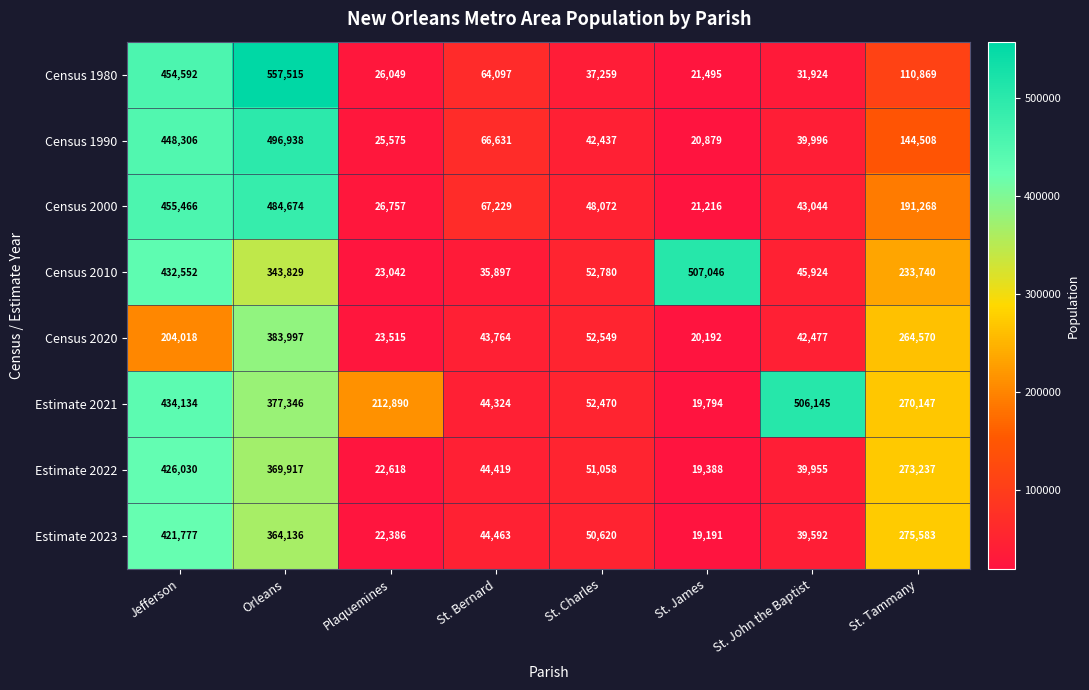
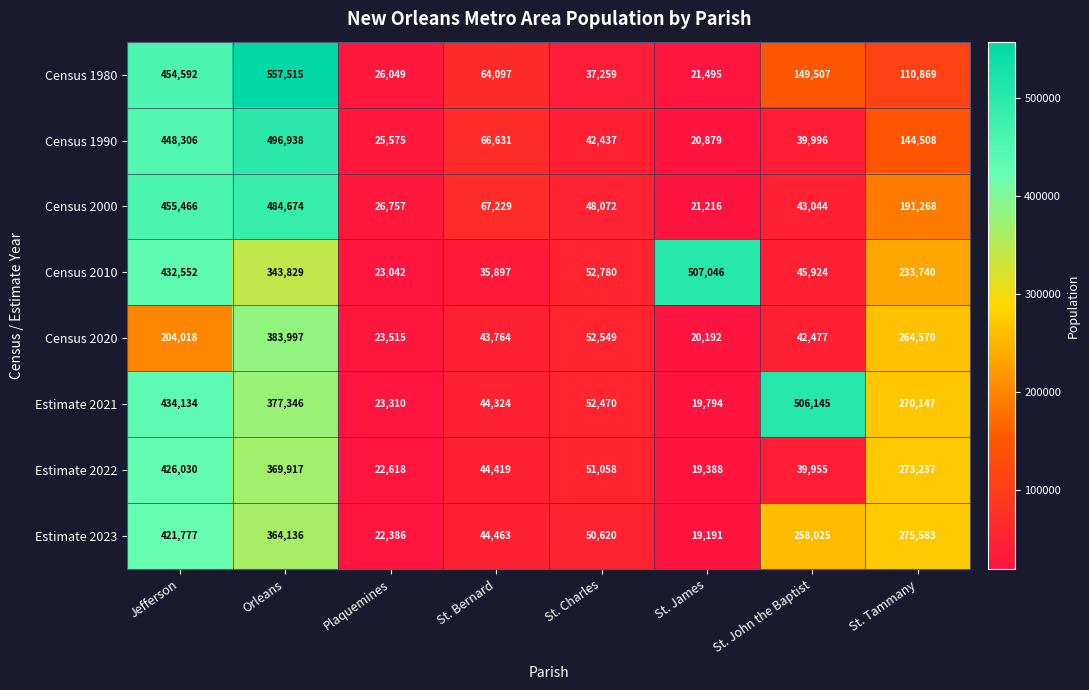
  {
    "Census 1980": {
      "Jefferson": "454,592",
      "Orleans": "557,515",
      "Plaquemines": "26,049",
      "St. Bernard": "64,097",
      "St. Charles": "37,259",
      "St. James": "21,495",
-     "St. John the Baptist": "31,924",
+     "St. John the Baptist": "149,507",
      "St. Tammany": "110,869"
    },
    "Census 1990": {
      "Jefferson": "448,306",
      "Orleans": "496,938",
      "Plaquemines": "25,575",
      "St. Bernard": "66,631",
      "St. Charles": "42,437",
      "St. James": "20,879",
      "St. John the Baptist": "39,996",
      "St. Tammany": "144,508"
    },
    "Census 2000": {
      "Jefferson": "455,466",
      "Orleans": "484,674",
      "Plaquemines": "26,757",
      "St. Bernard": "67,229",
      "St. Charles": "48,072",
      "St. James": "21,216",
      "St. John the Baptist": "43,044",
      "St. Tammany": "191,268"
    },
    "Census 2010": {
      "Jefferson": "432,552",
      "Orleans": "343,829",
      "Plaquemines": "23,042",
      "St. Bernard": "35,897",
      "St. Charles": "52,780",
      "St. James": "507,046",
      "St. John the Baptist": "45,924",
      "St. Tammany": "233,740"
    },
    "Census 2020": {
      "Jefferson": "204,018",
      "Orleans": "383,997",
      "Plaquemines": "23,515",
      "St. Bernard": "43,764",
      "St. Charles": "52,549",
      "St. James": "20,192",
      "St. John the Baptist": "42,477",
      "St. Tammany": "264,570"
    },
    "Estimate 2021": {
      "Jefferson": "434,134",
      "Orleans": "377,346",
-     "Plaquemines": "212,890",
+     "Plaquemines": "23,310",
      "St. Bernard": "44,324",
      "St. Charles": "52,470",
      "St. James": "19,794",
      "St. John the Baptist": "506,145",
      "St. Tammany": "270,147"
    },
    "Estimate 2022": {
      "Jefferson": "426,030",
      "Orleans": "369,917",
      "Plaquemines": "22,618",
      "St. Bernard": "44,419",
      "St. Charles": "51,058",
      "St. James": "19,388",
      "St. John the Baptist": "39,955",
      "St. Tammany": "273,237"
    },
    "Estimate 2023": {
      "Jefferson": "421,777",
      "Orleans": "364,136",
      "Plaquemines": "22,386",
      "St. Bernard": "44,463",
      "St. Charles": "50,620",
      "St. James": "19,191",
-     "St. John the Baptist": "39,592",
+     "St. John the Baptist": "258,025",
      "St. Tammany": "275,583"
    }
  }
